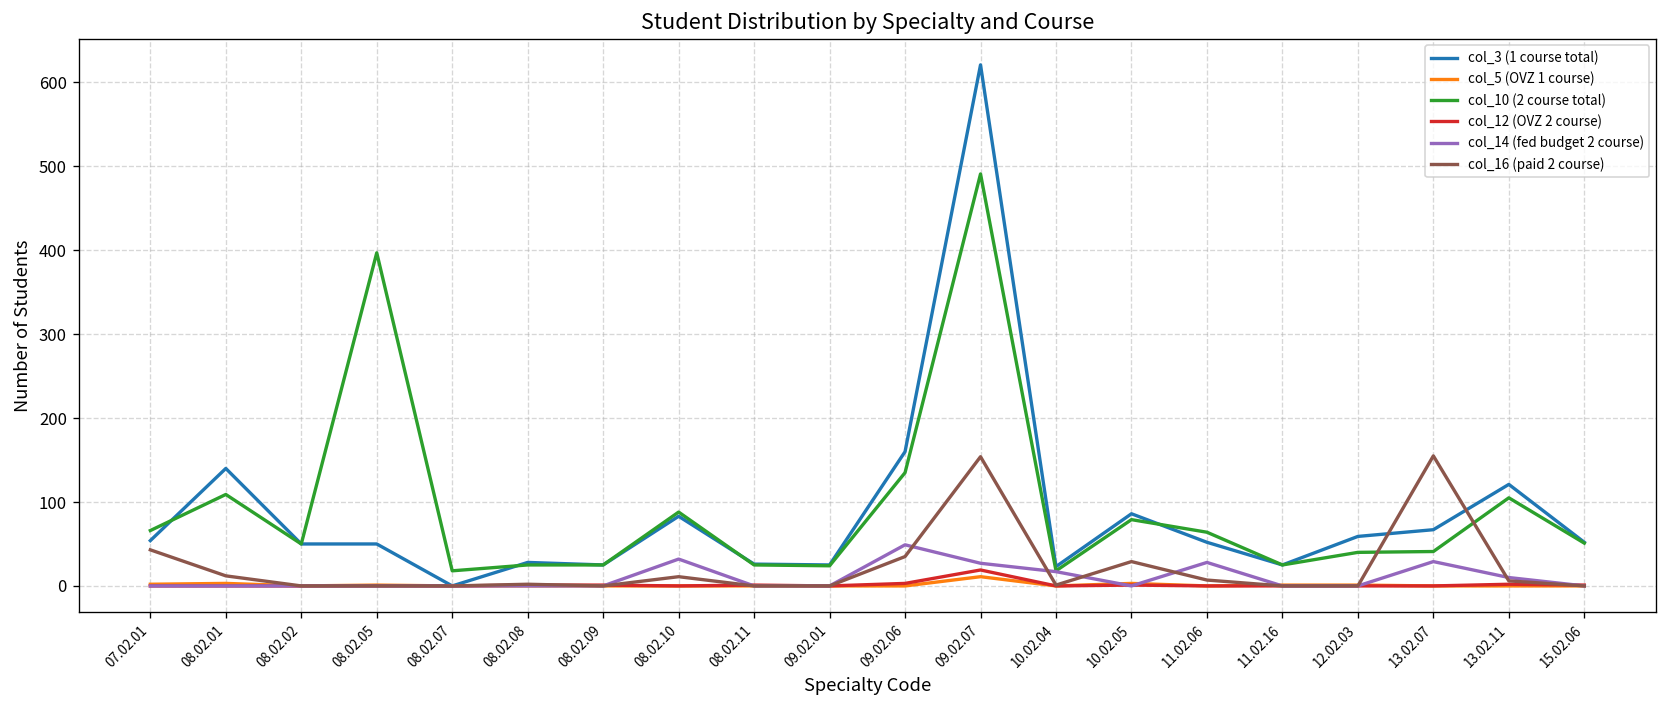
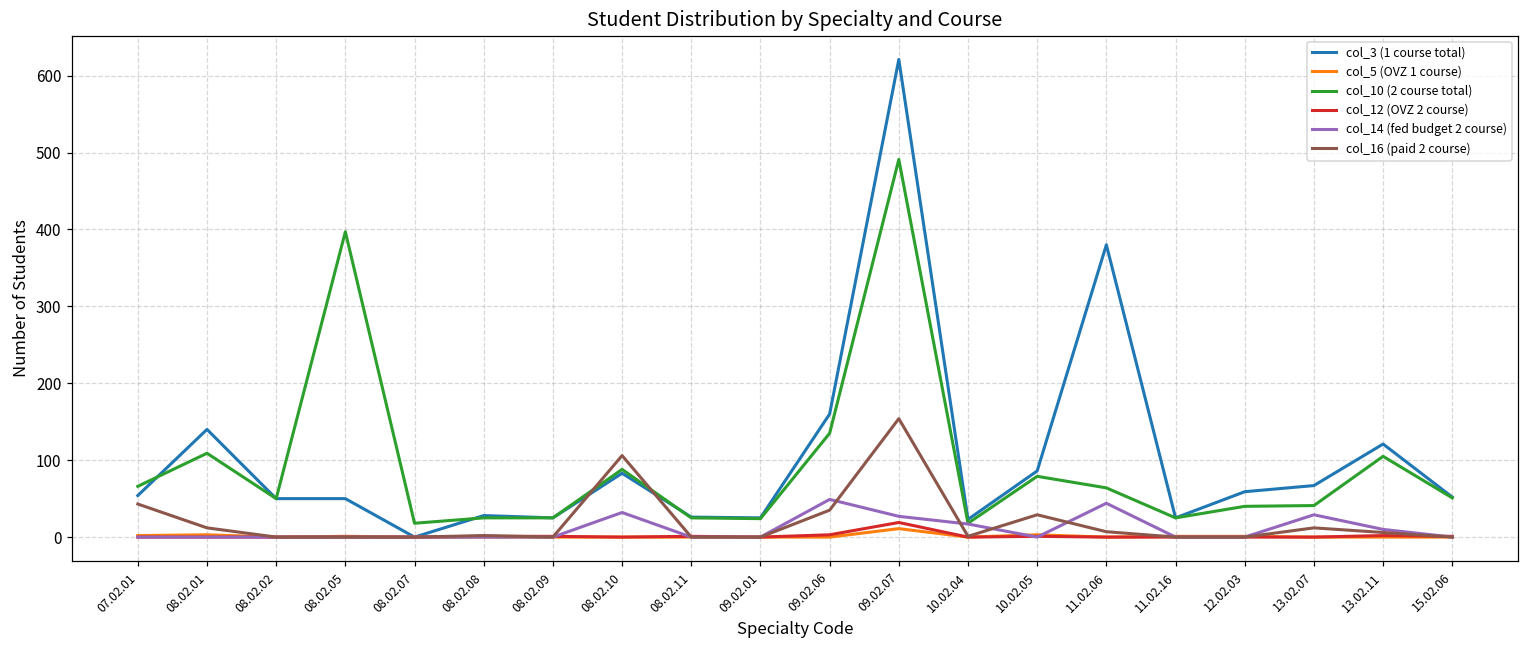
  {
    "col_3 (1 course total)": {
      "07.02.01": 50,
      "08.02.01": 140,
      "08.02.05": 50,
      "08.02.10": 80,
      "09.02.06": 160,
      "09.02.07": 620,
      "10.02.04": 20,
      "10.02.05": 90,
-     "11.02.06": 50,
+     "11.02.06": 380,
      "12.02.03": 60,
      "13.02.07": 70,
      "13.02.11": 120
    },
    "col_5 (OVZ 1 course)": {
      "09.02.07": 10
    },
    "col_10 (2 course total)": {
      "07.02.01": 70,
      "08.02.01": 110,
      "08.02.05": 400,
      "08.02.07": 20,
      "08.02.10": 90,
      "09.02.06": 140,
      "09.02.07": 490,
      "10.02.05": 80,
      "11.02.06": 60,
      "12.02.03": 40,
      "13.02.07": 40,
      "13.02.11": 110
    },
    "col_12 (OVZ 2 course)": {
      "09.02.07": 20
    },
    "col_14 (fed budget 2 course)": {
      "08.02.10": 30,
      "09.02.06": 50,
      "09.02.07": 30,
-     "11.02.06": 30,
+     "11.02.06": 40,
      "13.02.07": 30,
      "13.02.11": 10
    },
    "col_16 (paid 2 course)": {
      "07.02.01": 40,
      "08.02.01": 10,
-     "08.02.10": 10,
+     "08.02.10": 110,
      "09.02.06": 40,
      "09.02.07": 150,
      "10.02.05": 30,
      "11.02.06": 10,
-     "13.02.07": 160,
+     "13.02.07": 10,
      "13.02.11": 10
    }
  }
